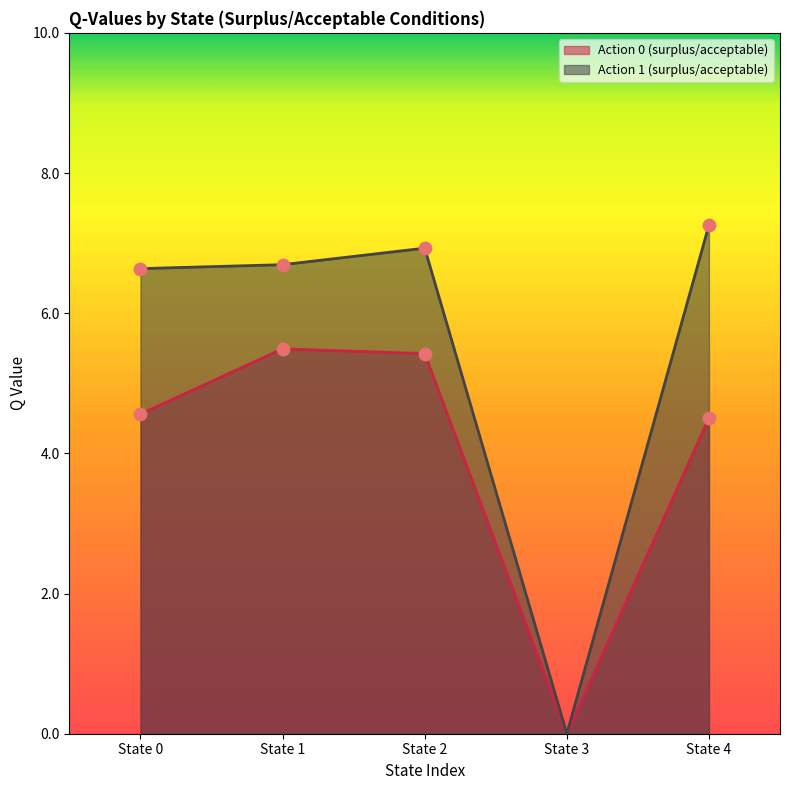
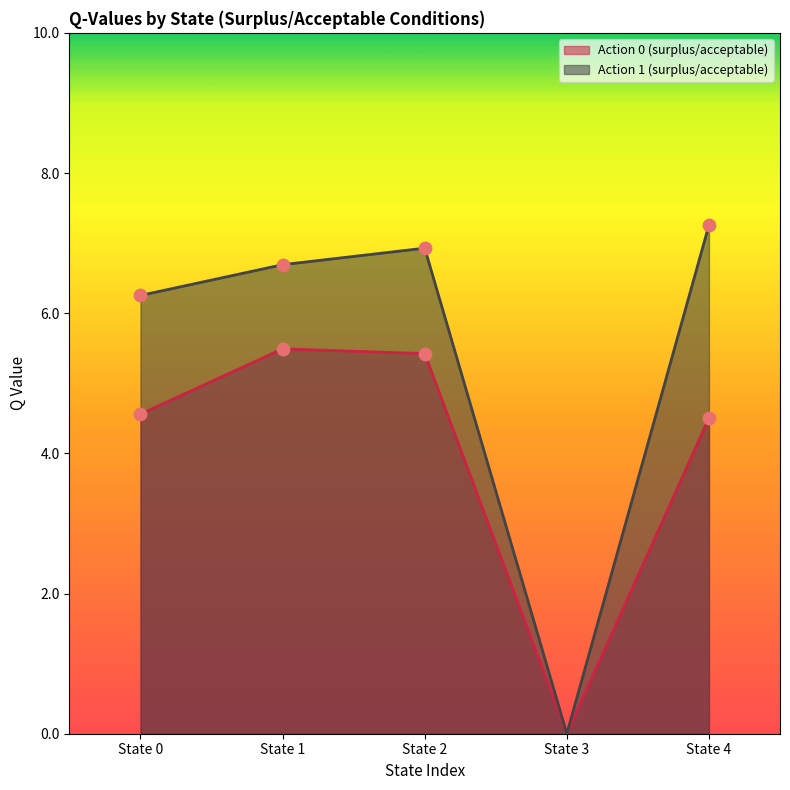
  {
    "Action 1 (surplus/acceptable)": {
-     "State 0": 6.6
+     "State 0": 6.3
    }
  }
